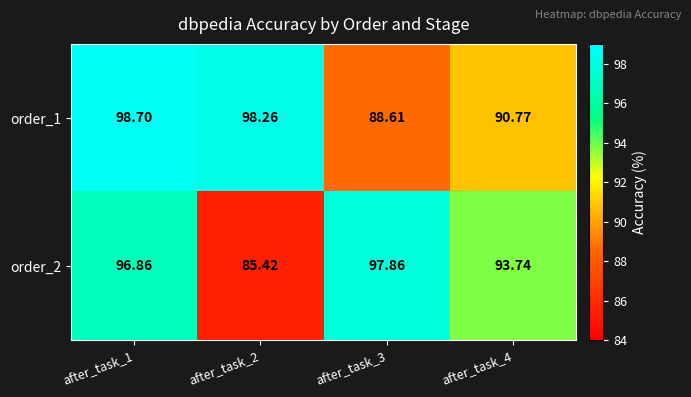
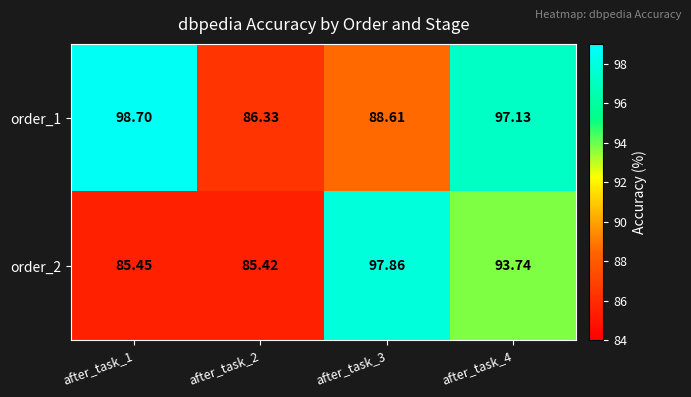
  {
    "order_1": {
      "after_task_1": 98.70,
-     "after_task_2": 98.26,
+     "after_task_2": 86.33,
      "after_task_3": 88.61,
-     "after_task_4": 90.77
+     "after_task_4": 97.13
    },
    "order_2": {
-     "after_task_1": 96.86,
+     "after_task_1": 85.45,
      "after_task_2": 85.42,
      "after_task_3": 97.86,
      "after_task_4": 93.74
    }
  }
